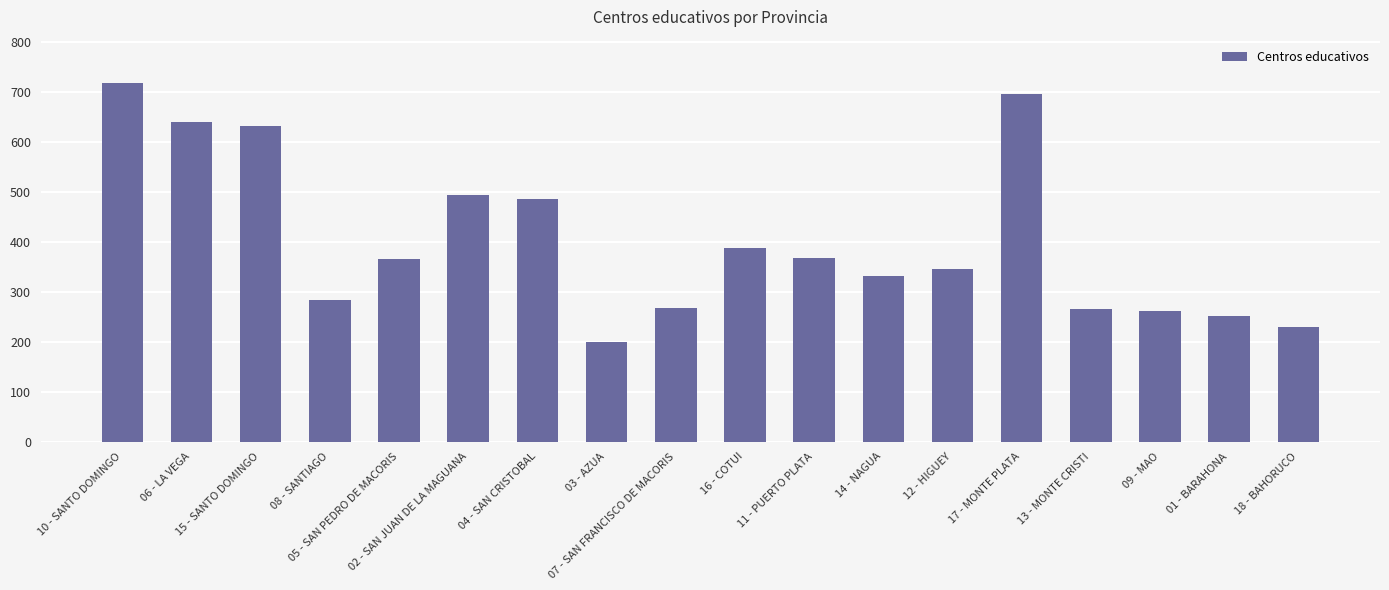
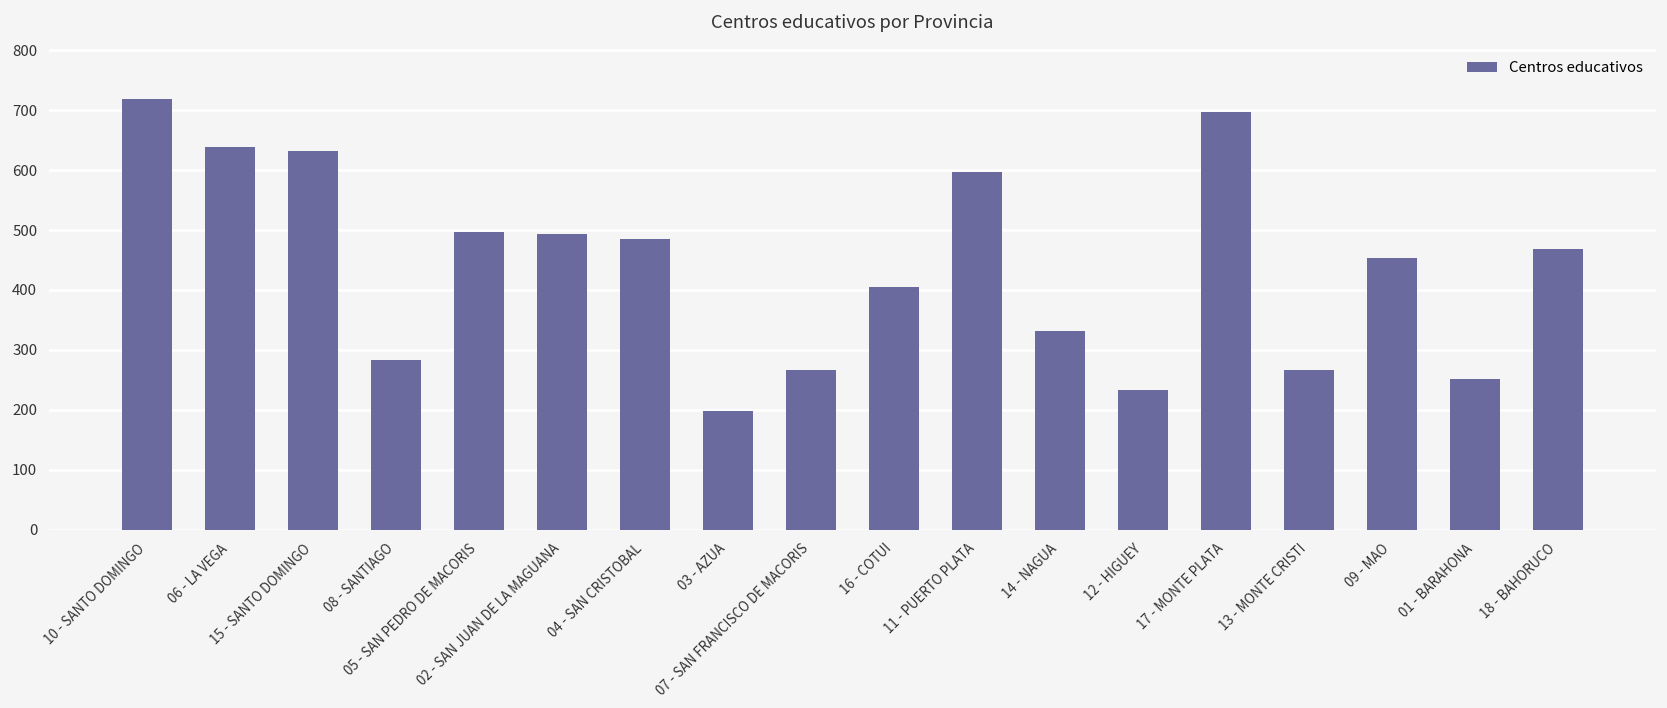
  {
    "10 - SANTO DOMINGO": 720,
    "06 - LA VEGA": 640,
    "15 - SANTO DOMINGO": 630,
    "08 - SANTIAGO": 280,
-   "05 - SAN PEDRO DE MACORIS": 370,
+   "05 - SAN PEDRO DE MACORIS": 500,
    "02 - SAN JUAN DE LA MAGUANA": 490,
    "04 - SAN CRISTOBAL": 490,
    "03 - AZUA": 200,
    "07 - SAN FRANCISCO DE MACORIS": 270,
-   "16 - COTUI": 390,
-   "11 - PUERTO PLATA": 370,
+   "16 - COTUI": 410,
+   "11 - PUERTO PLATA": 600,
    "14 - NAGUA": 330,
-   "12 - HIGUEY": 350,
+   "12 - HIGUEY": 230,
    "17 - MONTE PLATA": 700,
    "13 - MONTE CRISTI": 270,
-   "09 - MAO": 260,
+   "09 - MAO": 450,
    "01 - BARAHONA": 250,
-   "18 - BAHORUCO": 230
+   "18 - BAHORUCO": 470
  }
